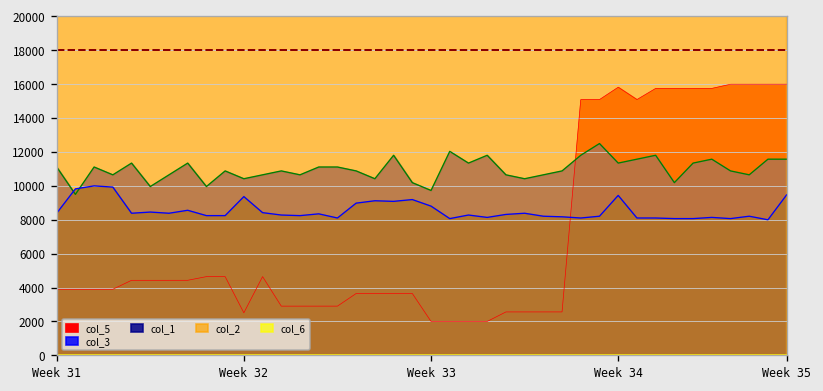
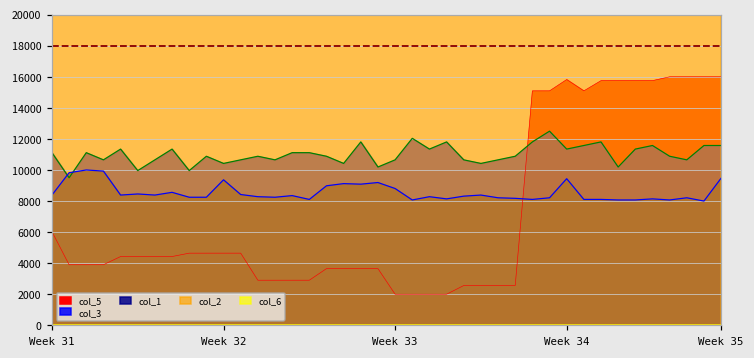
  {
    "col_5": {
-     "Week 31": 3900,
-     "Week 32": 2500,
+     "Week 31": 6000,
+     "Week 32": 4600,
      "Week 33": 2000,
      "Week 34": 15800,
      "Week 35": 16000
    },
    "col_3": {
      "Week 31": 11100,
      "Week 32": 10400,
-     "Week 33": 9700,
+     "Week 33": 10700,
      "Week 34": 11300,
      "Week 35": 11600
    },
    "col_1": {
      "Week 31": 8400,
      "Week 32": 9400,
      "Week 33": 8800,
      "Week 34": 9400,
      "Week 35": 9500
    },
    "col_6": {
      "Week 31": 0,
      "Week 32": 0,
      "Week 33": 0,
      "Week 34": 0,
      "Week 35": 0
    }
  }
